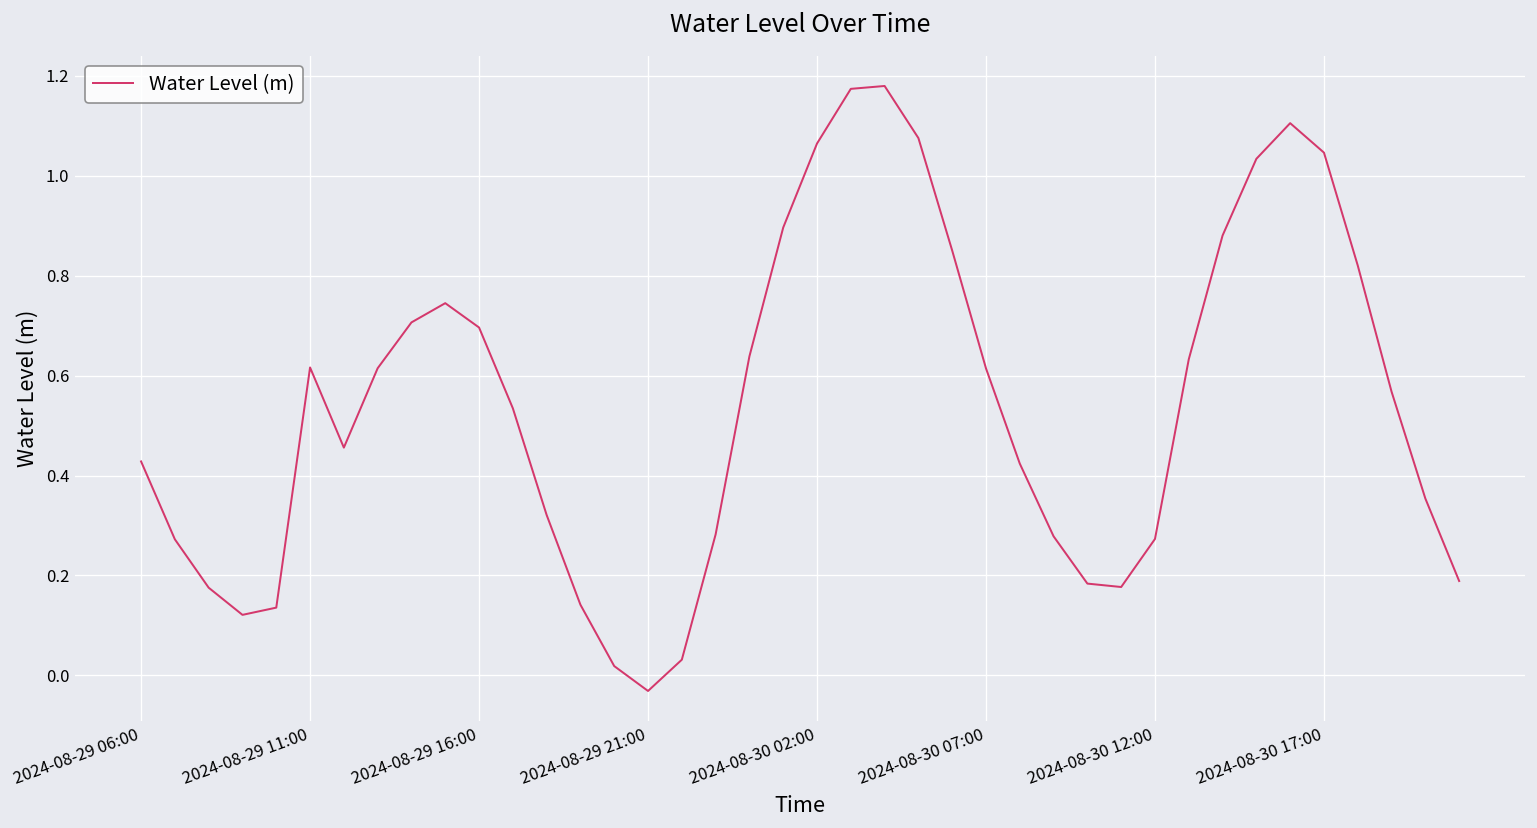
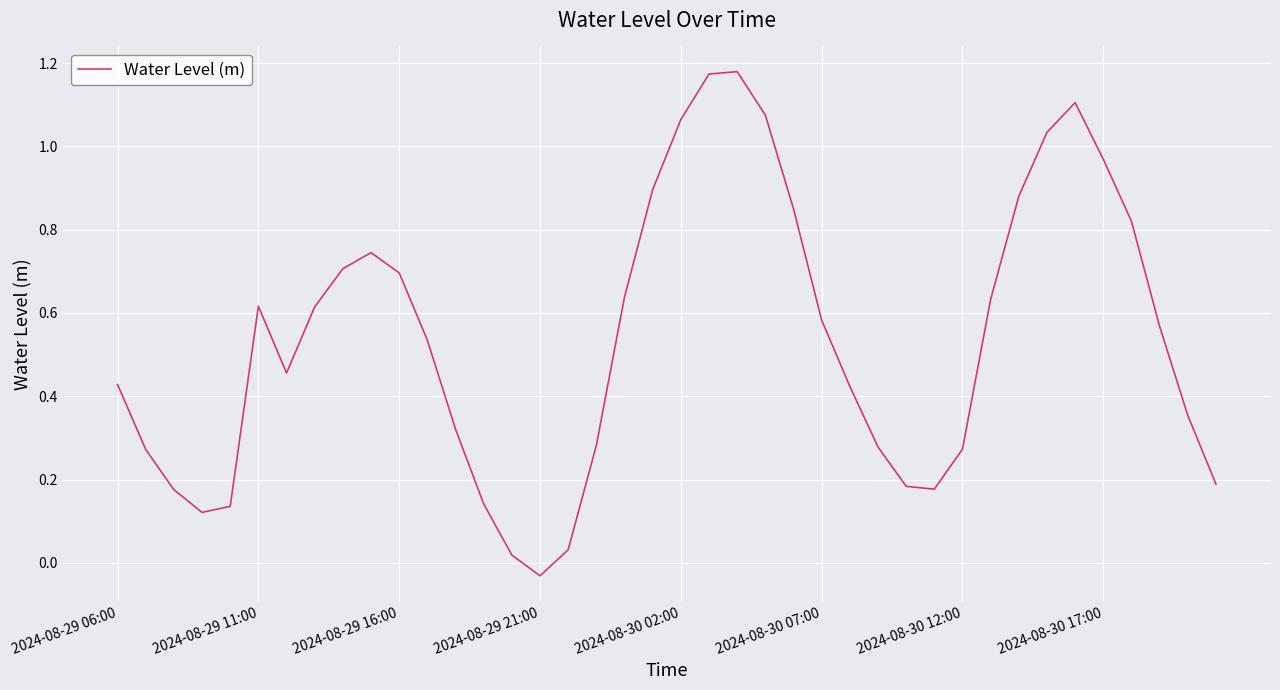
  {
    "2024-08-29 06:00": 0.43,
    "2024-08-29 11:00": 0.62,
    "2024-08-29 16:00": 0.70,
    "2024-08-29 21:00": -0.03,
    "2024-08-30 02:00": 1.06,
-   "2024-08-30 07:00": 0.61,
+   "2024-08-30 07:00": 0.58,
    "2024-08-30 12:00": 0.27,
-   "2024-08-30 17:00": 1.05
+   "2024-08-30 17:00": 0.97
  }
